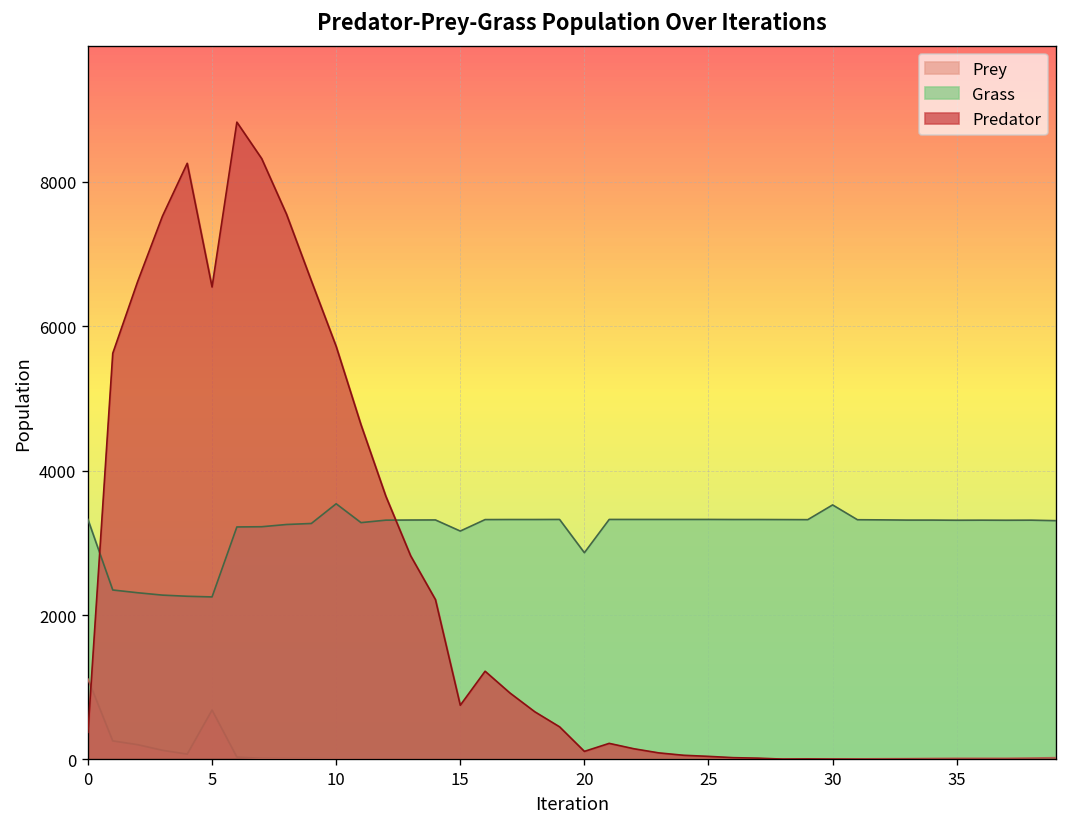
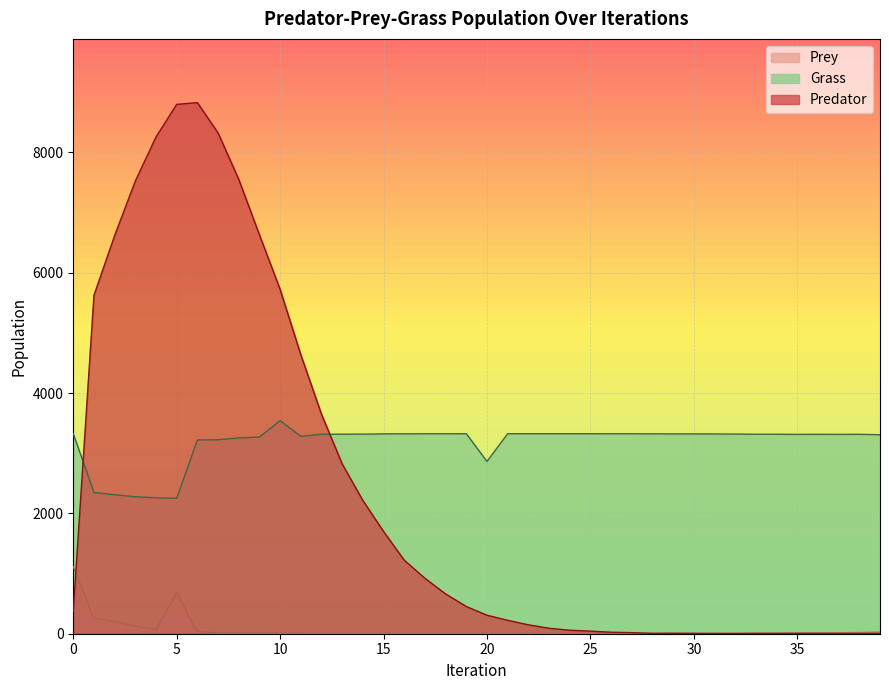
  {
    "Prey": {
      "0": 1100,
      "5": 700,
      "10": 0,
      "15": 0,
      "20": 0
    },
    "Grass": {
      "0": 3300,
      "5": 2300,
      "10": 3500,
-     "15": 3200,
+     "15": 3300,
      "20": 2900,
      "25": 3300,
-     "30": 3500,
+     "30": 3300,
      "35": 3300
    },
    "Predator": {
      "0": 400,
-     "5": 6500,
+     "5": 8800,
      "10": 5700,
-     "15": 800,
-     "20": 100
+     "15": 1700,
+     "20": 300
    }
  }
